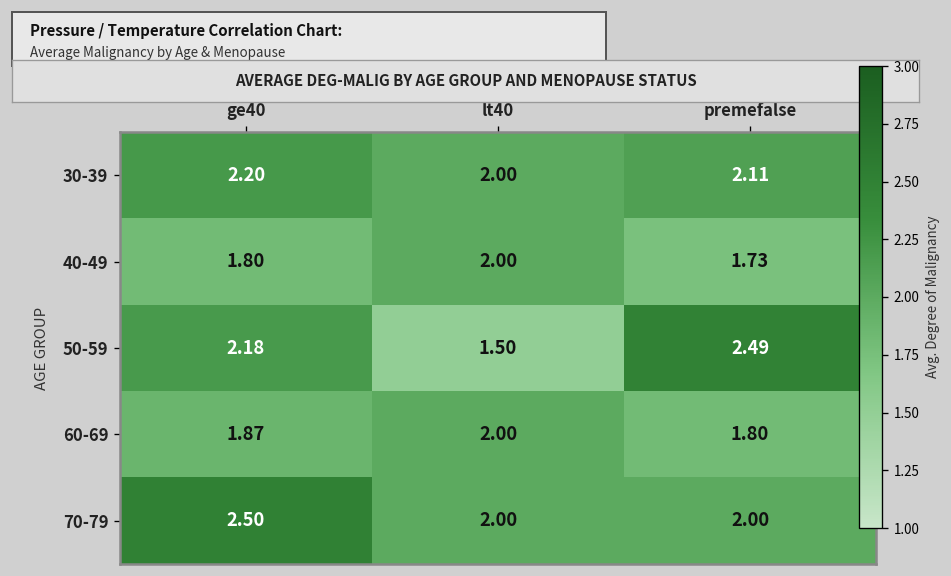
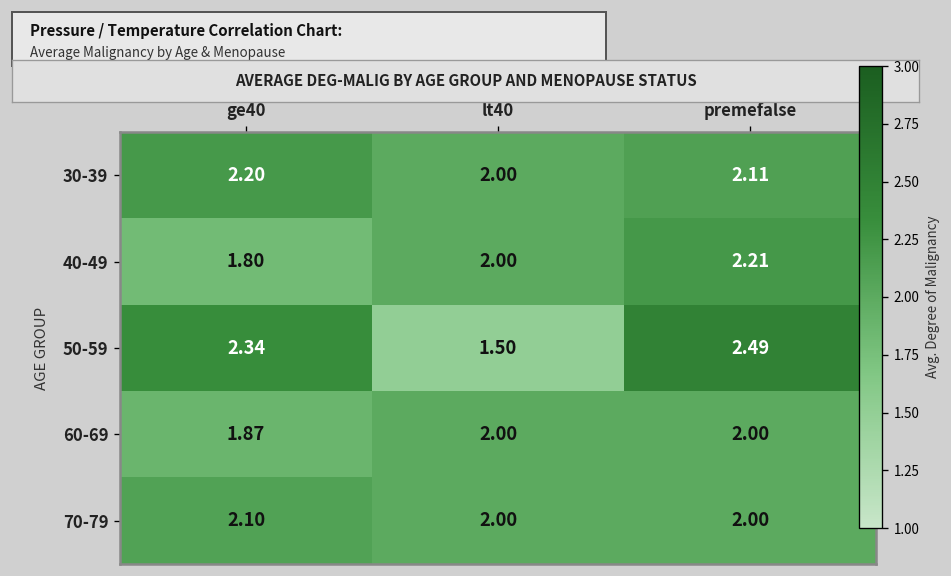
  {
    "30-39": {
      "ge40": 2.20,
      "lt40": 2.00,
      "premefalse": 2.11
    },
    "40-49": {
      "ge40": 1.80,
      "lt40": 2.00,
-     "premefalse": 1.73
+     "premefalse": 2.21
    },
    "50-59": {
-     "ge40": 2.18,
+     "ge40": 2.34,
      "lt40": 1.50,
      "premefalse": 2.49
    },
    "60-69": {
      "ge40": 1.87,
      "lt40": 2.00,
-     "premefalse": 1.80
+     "premefalse": 2.00
    },
    "70-79": {
-     "ge40": 2.50,
+     "ge40": 2.10,
      "lt40": 2.00,
      "premefalse": 2.00
    }
  }
